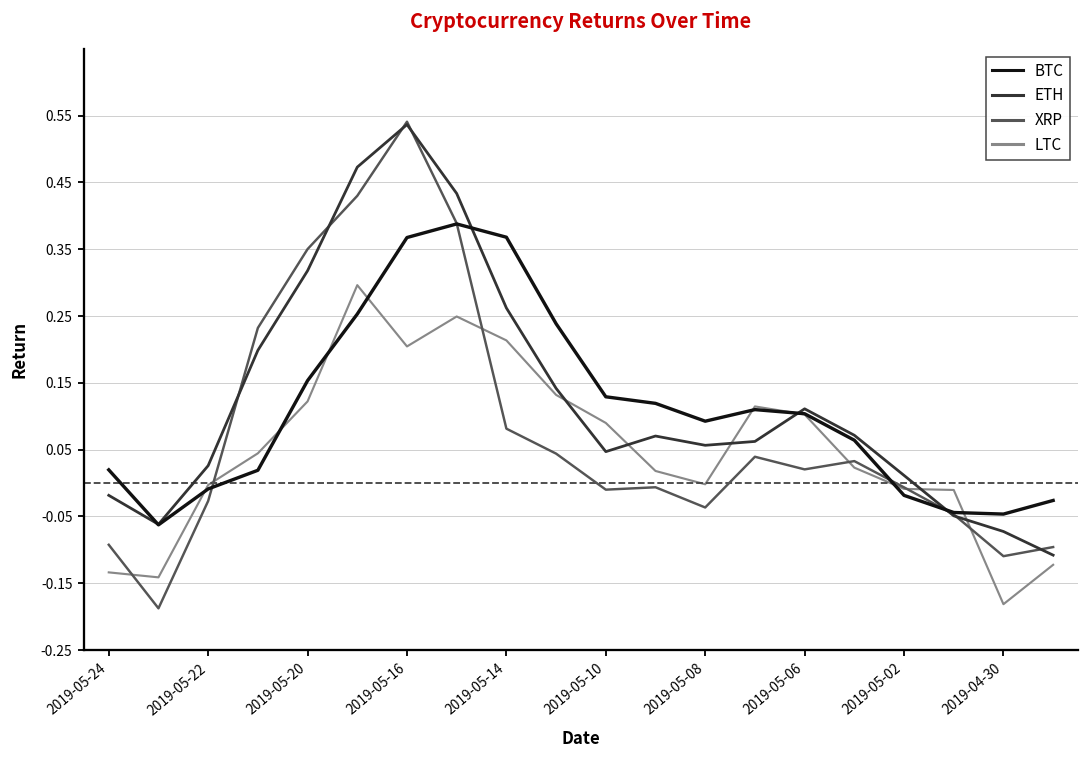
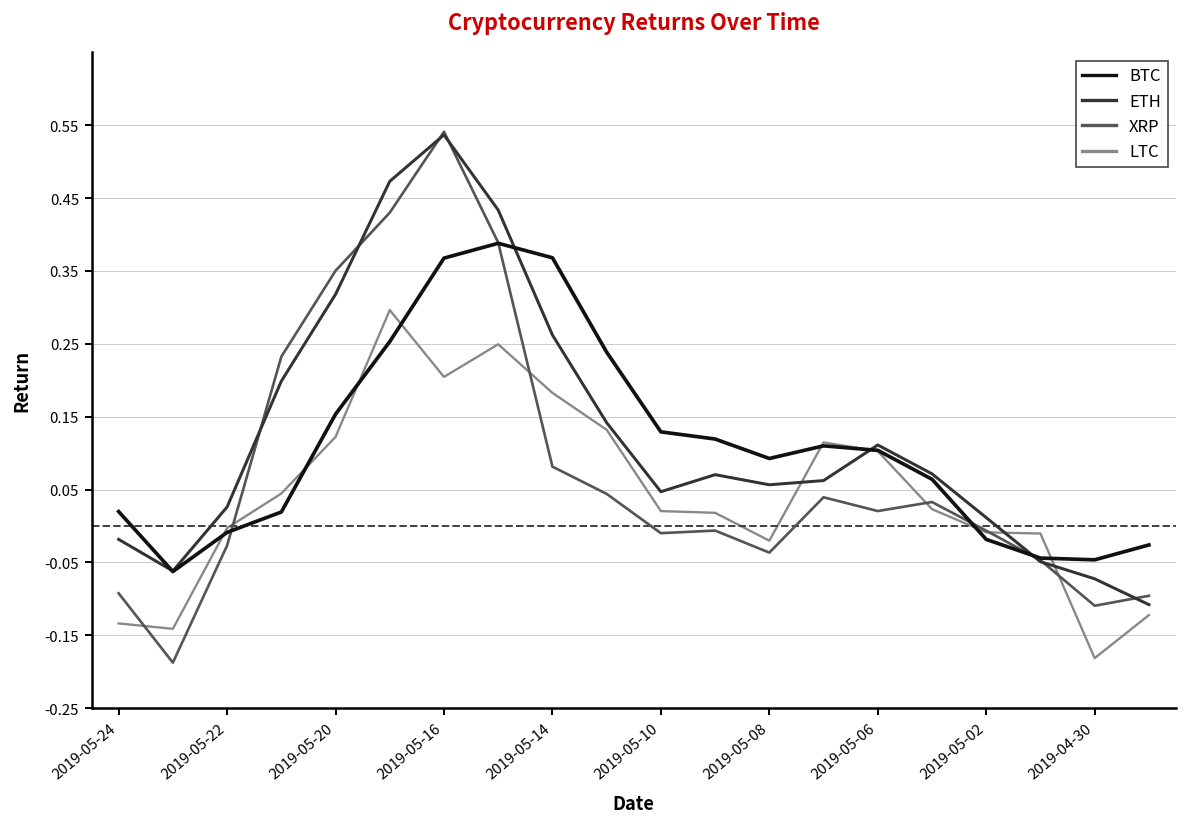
  {
    "LTC": {
      "2019-05-24": -0.13,
      "2019-05-22": 0.00,
      "2019-05-20": 0.12,
      "2019-05-16": 0.20,
-     "2019-05-14": 0.21,
-     "2019-05-10": 0.09,
-     "2019-05-08": 0.00,
+     "2019-05-14": 0.18,
+     "2019-05-10": 0.02,
+     "2019-05-08": -0.02,
      "2019-04-30": -0.18
    }
  }
